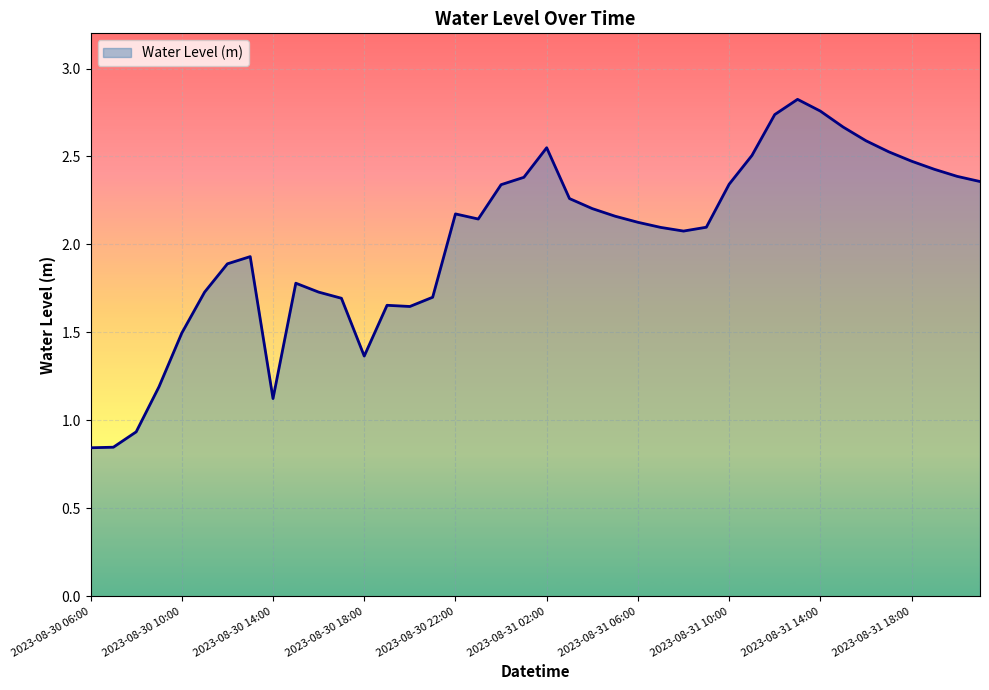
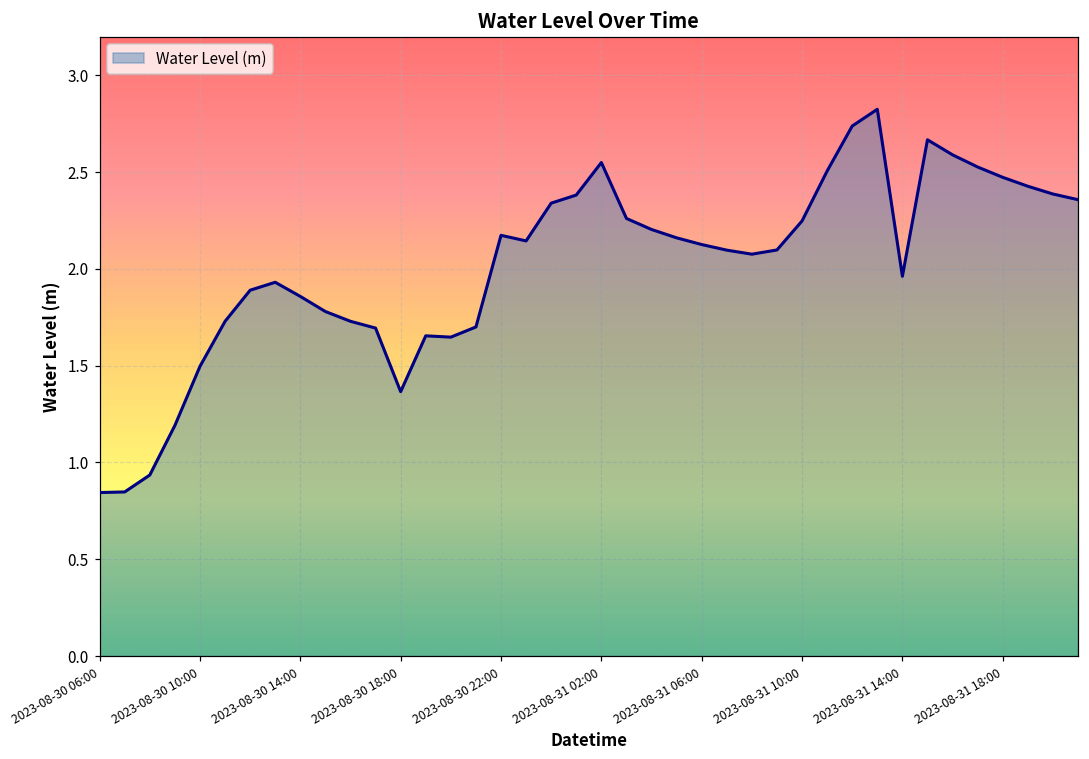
  {
    "2023-08-30 06:00": 0.84,
    "2023-08-30 10:00": 1.50,
-   "2023-08-30 14:00": 1.12,
+   "2023-08-30 14:00": 1.86,
    "2023-08-30 18:00": 1.37,
    "2023-08-30 22:00": 2.17,
    "2023-08-31 02:00": 2.55,
    "2023-08-31 06:00": 2.13,
-   "2023-08-31 10:00": 2.34,
-   "2023-08-31 14:00": 2.76,
+   "2023-08-31 10:00": 2.25,
+   "2023-08-31 14:00": 1.96,
    "2023-08-31 18:00": 2.47
  }
